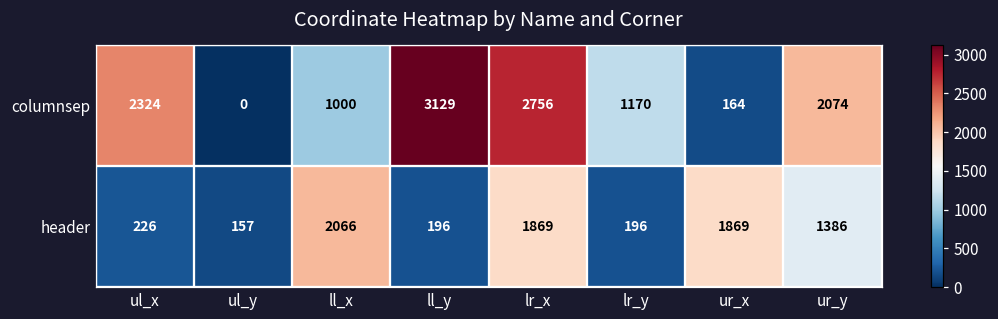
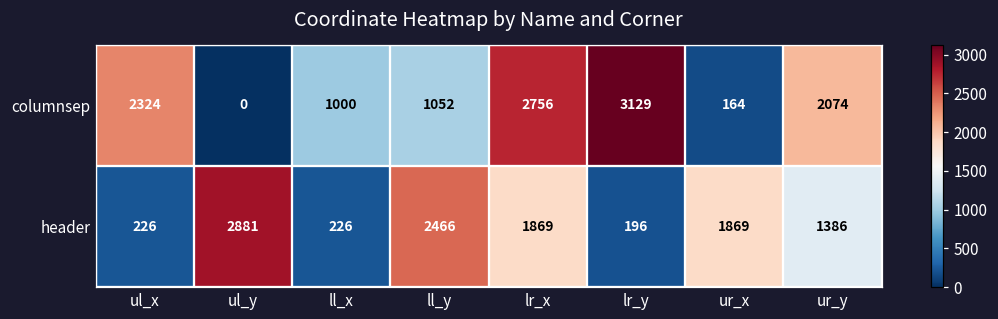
  {
    "columnsep": {
      "ul_x": 2324,
      "ul_y": 0,
      "ll_x": 1000,
-     "ll_y": 3129,
+     "ll_y": 1052,
      "lr_x": 2756,
-     "lr_y": 1170,
+     "lr_y": 3129,
      "ur_x": 164,
      "ur_y": 2074
    },
    "header": {
      "ul_x": 226,
-     "ul_y": 157,
-     "ll_x": 2066,
-     "ll_y": 196,
+     "ul_y": 2881,
+     "ll_x": 226,
+     "ll_y": 2466,
      "lr_x": 1869,
      "lr_y": 196,
      "ur_x": 1869,
      "ur_y": 1386
    }
  }
